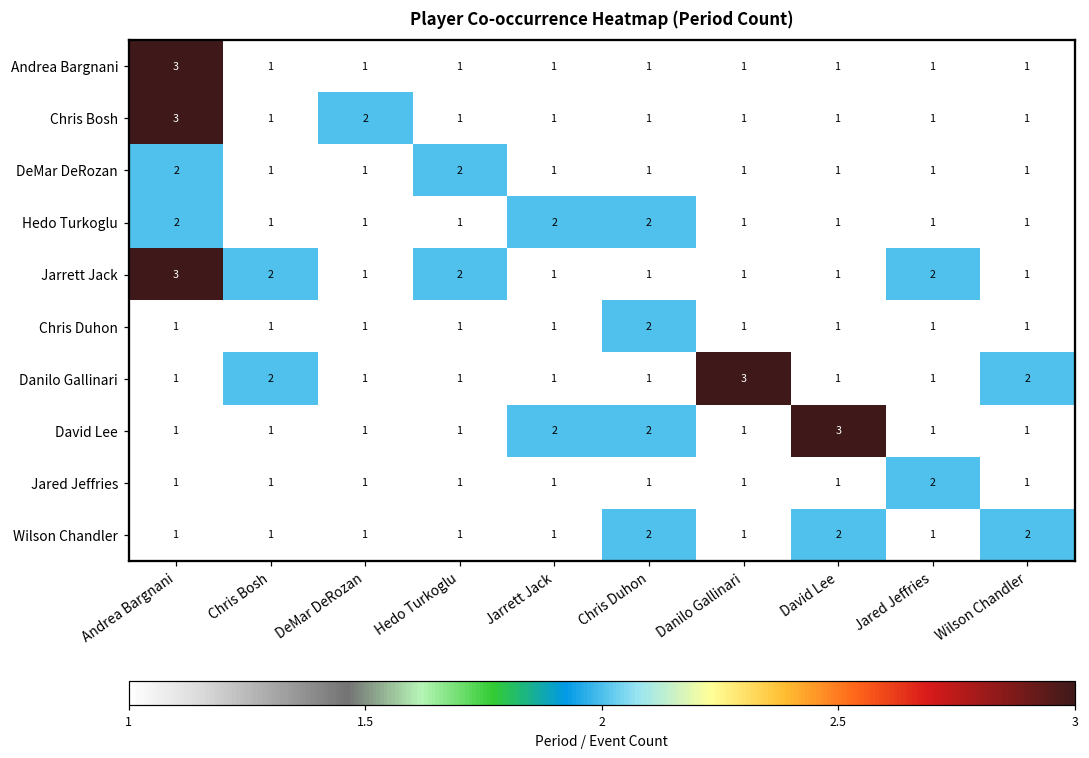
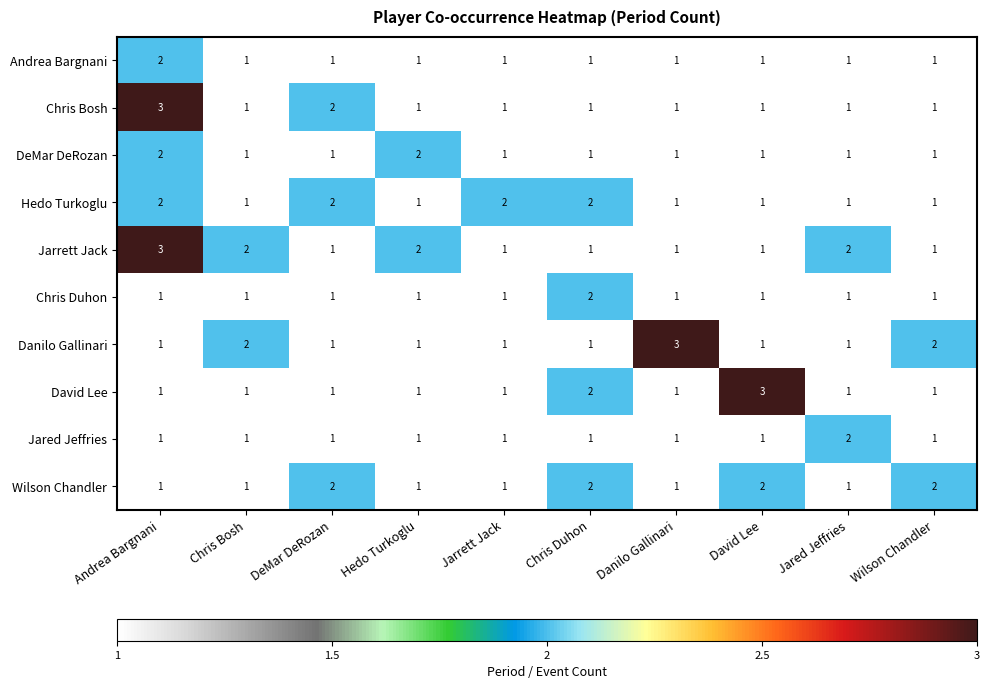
  {
    "Andrea Bargnani": {
-     "Andrea Bargnani": 3,
+     "Andrea Bargnani": 2,
      "Chris Bosh": 1,
      "DeMar DeRozan": 1,
      "Hedo Turkoglu": 1,
      "Jarrett Jack": 1,
      "Chris Duhon": 1,
      "Danilo Gallinari": 1,
      "David Lee": 1,
      "Jared Jeffries": 1,
      "Wilson Chandler": 1
    },
    "Chris Bosh": {
      "Andrea Bargnani": 3,
      "Chris Bosh": 1,
      "DeMar DeRozan": 2,
      "Hedo Turkoglu": 1,
      "Jarrett Jack": 1,
      "Chris Duhon": 1,
      "Danilo Gallinari": 1,
      "David Lee": 1,
      "Jared Jeffries": 1,
      "Wilson Chandler": 1
    },
    "DeMar DeRozan": {
      "Andrea Bargnani": 2,
      "Chris Bosh": 1,
      "DeMar DeRozan": 1,
      "Hedo Turkoglu": 2,
      "Jarrett Jack": 1,
      "Chris Duhon": 1,
      "Danilo Gallinari": 1,
      "David Lee": 1,
      "Jared Jeffries": 1,
      "Wilson Chandler": 1
    },
    "Hedo Turkoglu": {
      "Andrea Bargnani": 2,
      "Chris Bosh": 1,
-     "DeMar DeRozan": 1,
+     "DeMar DeRozan": 2,
      "Hedo Turkoglu": 1,
      "Jarrett Jack": 2,
      "Chris Duhon": 2,
      "Danilo Gallinari": 1,
      "David Lee": 1,
      "Jared Jeffries": 1,
      "Wilson Chandler": 1
    },
    "Jarrett Jack": {
      "Andrea Bargnani": 3,
      "Chris Bosh": 2,
      "DeMar DeRozan": 1,
      "Hedo Turkoglu": 2,
      "Jarrett Jack": 1,
      "Chris Duhon": 1,
      "Danilo Gallinari": 1,
      "David Lee": 1,
      "Jared Jeffries": 2,
      "Wilson Chandler": 1
    },
    "Chris Duhon": {
      "Andrea Bargnani": 1,
      "Chris Bosh": 1,
      "DeMar DeRozan": 1,
      "Hedo Turkoglu": 1,
      "Jarrett Jack": 1,
      "Chris Duhon": 2,
      "Danilo Gallinari": 1,
      "David Lee": 1,
      "Jared Jeffries": 1,
      "Wilson Chandler": 1
    },
    "Danilo Gallinari": {
      "Andrea Bargnani": 1,
      "Chris Bosh": 2,
      "DeMar DeRozan": 1,
      "Hedo Turkoglu": 1,
      "Jarrett Jack": 1,
      "Chris Duhon": 1,
      "Danilo Gallinari": 3,
      "David Lee": 1,
      "Jared Jeffries": 1,
      "Wilson Chandler": 2
    },
    "David Lee": {
      "Andrea Bargnani": 1,
      "Chris Bosh": 1,
      "DeMar DeRozan": 1,
      "Hedo Turkoglu": 1,
-     "Jarrett Jack": 2,
+     "Jarrett Jack": 1,
      "Chris Duhon": 2,
      "Danilo Gallinari": 1,
      "David Lee": 3,
      "Jared Jeffries": 1,
      "Wilson Chandler": 1
    },
    "Jared Jeffries": {
      "Andrea Bargnani": 1,
      "Chris Bosh": 1,
      "DeMar DeRozan": 1,
      "Hedo Turkoglu": 1,
      "Jarrett Jack": 1,
      "Chris Duhon": 1,
      "Danilo Gallinari": 1,
      "David Lee": 1,
      "Jared Jeffries": 2,
      "Wilson Chandler": 1
    },
    "Wilson Chandler": {
      "Andrea Bargnani": 1,
      "Chris Bosh": 1,
-     "DeMar DeRozan": 1,
+     "DeMar DeRozan": 2,
      "Hedo Turkoglu": 1,
      "Jarrett Jack": 1,
      "Chris Duhon": 2,
      "Danilo Gallinari": 1,
      "David Lee": 2,
      "Jared Jeffries": 1,
      "Wilson Chandler": 2
    }
  }
